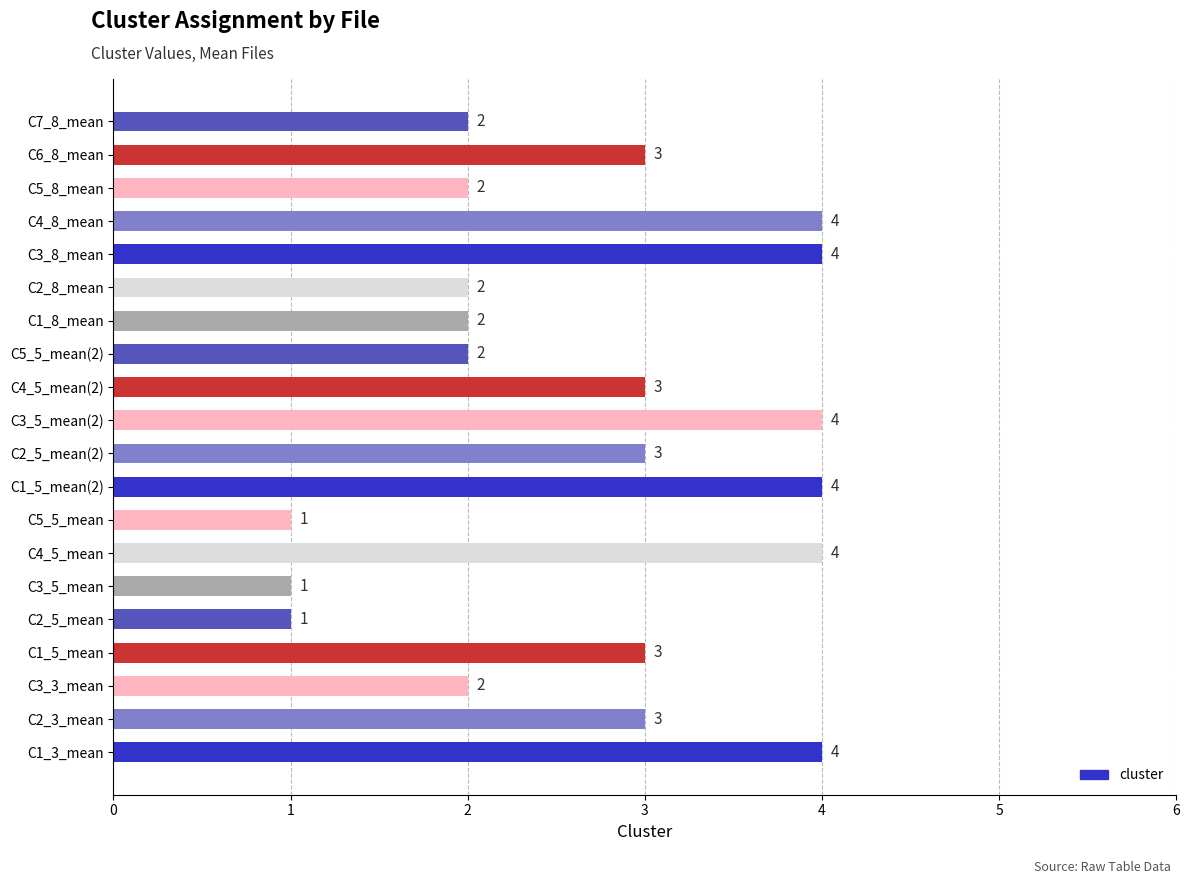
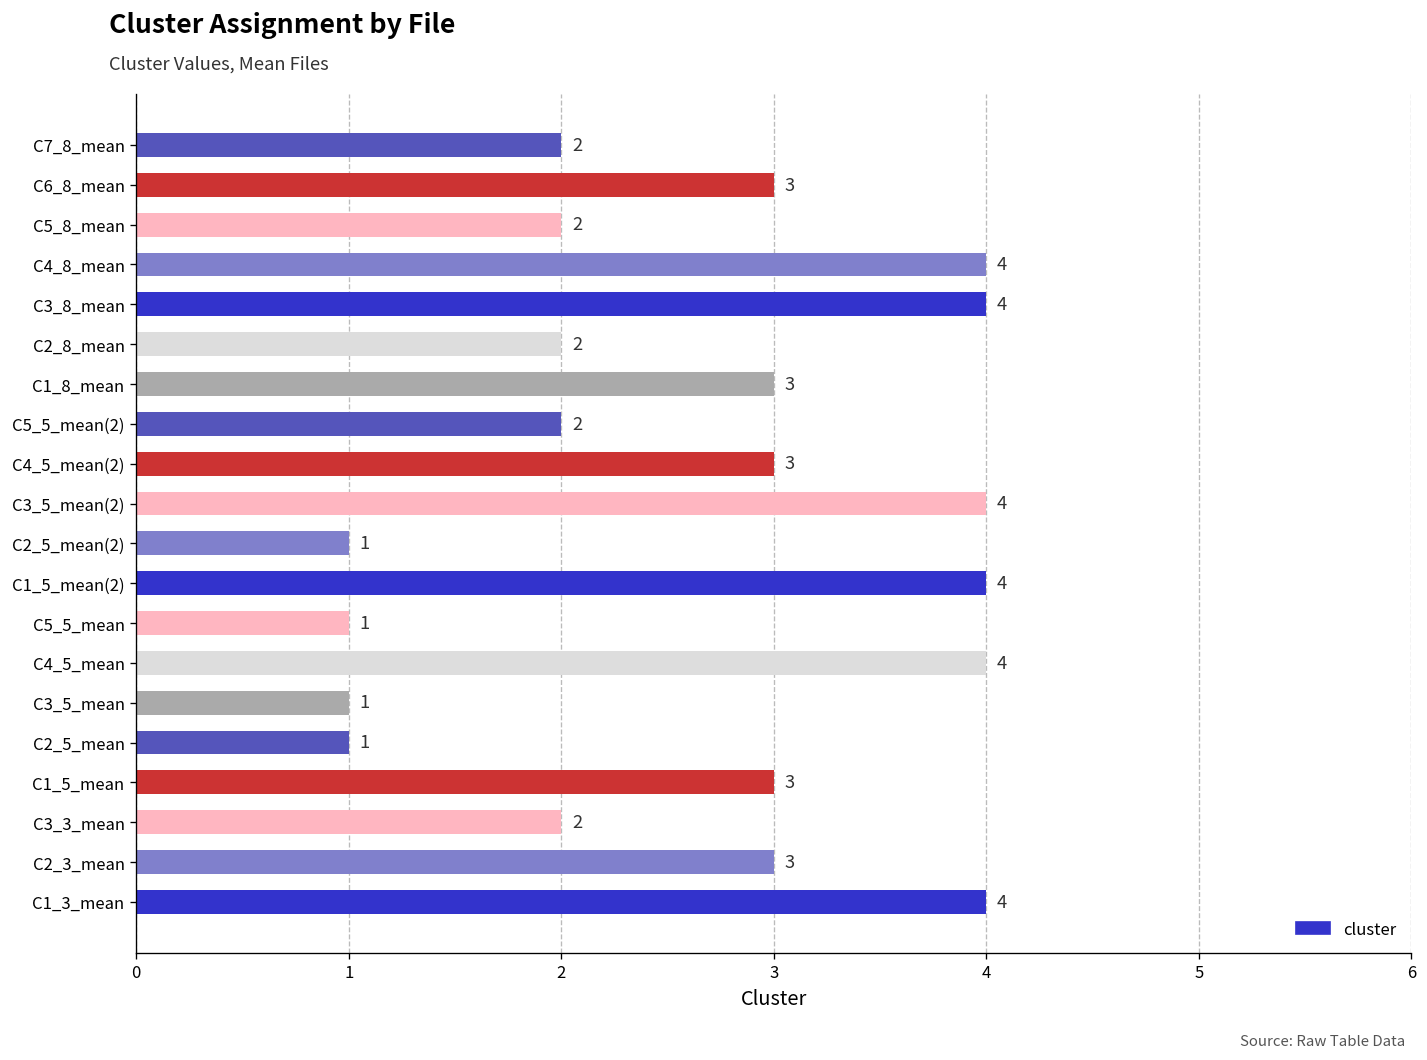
  {
    "C7_8_mean": 2,
    "C6_8_mean": 3,
    "C5_8_mean": 2,
    "C4_8_mean": 4,
    "C3_8_mean": 4,
    "C2_8_mean": 2,
-   "C1_8_mean": 2,
+   "C1_8_mean": 3,
    "C5_5_mean(2)": 2,
    "C4_5_mean(2)": 3,
    "C3_5_mean(2)": 4,
-   "C2_5_mean(2)": 3,
+   "C2_5_mean(2)": 1,
    "C1_5_mean(2)": 4,
    "C5_5_mean": 1,
    "C4_5_mean": 4,
    "C3_5_mean": 1,
    "C2_5_mean": 1,
    "C1_5_mean": 3,
    "C3_3_mean": 2,
    "C2_3_mean": 3,
    "C1_3_mean": 4
  }
